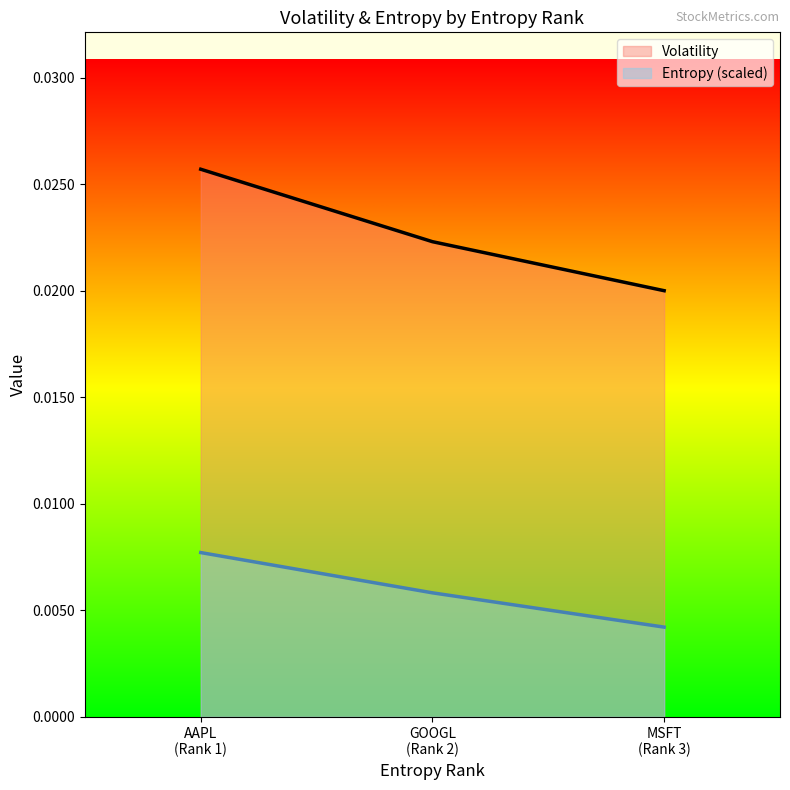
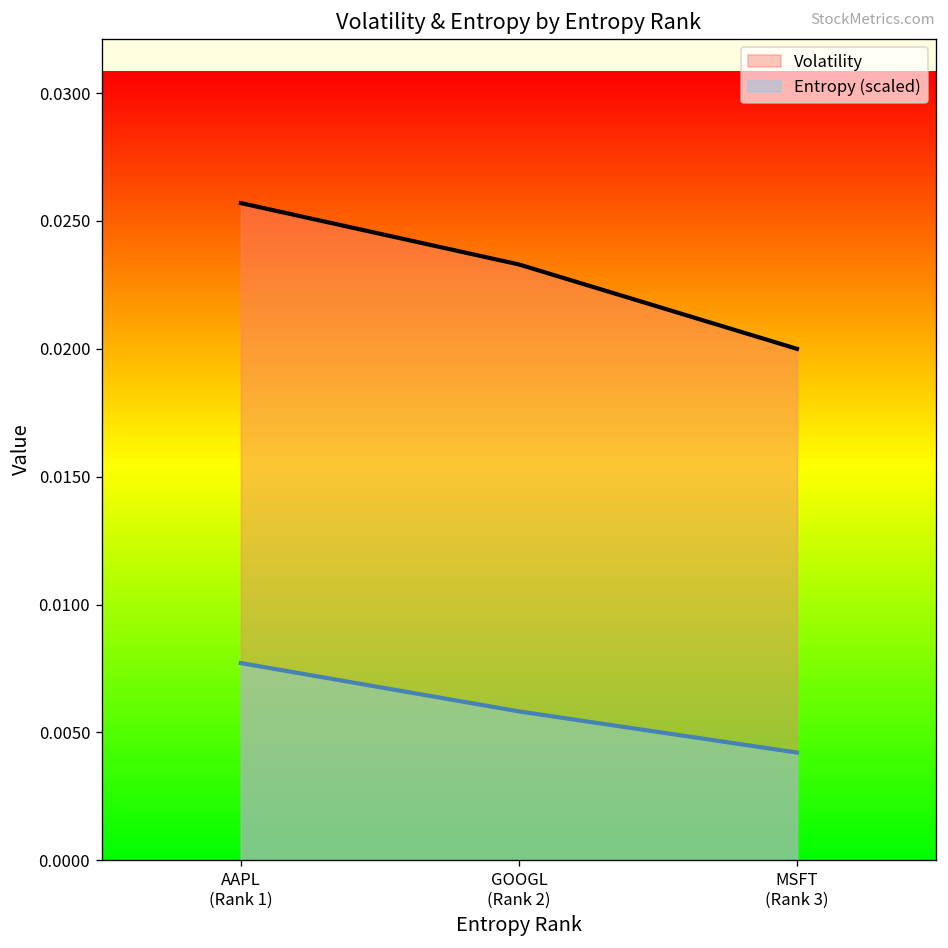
  {
    "Volatility": {
      "AAPL (Rank 1)": 0.0257,
-     "GOOGL (Rank 2)": 0.0223,
+     "GOOGL (Rank 2)": 0.0233,
      "MSFT (Rank 3)": 0.0200
    },
    "Entropy (scaled)": {
      "AAPL (Rank 1)": 0.0077,
      "GOOGL (Rank 2)": 0.0058,
      "MSFT (Rank 3)": 0.0042
    }
  }
